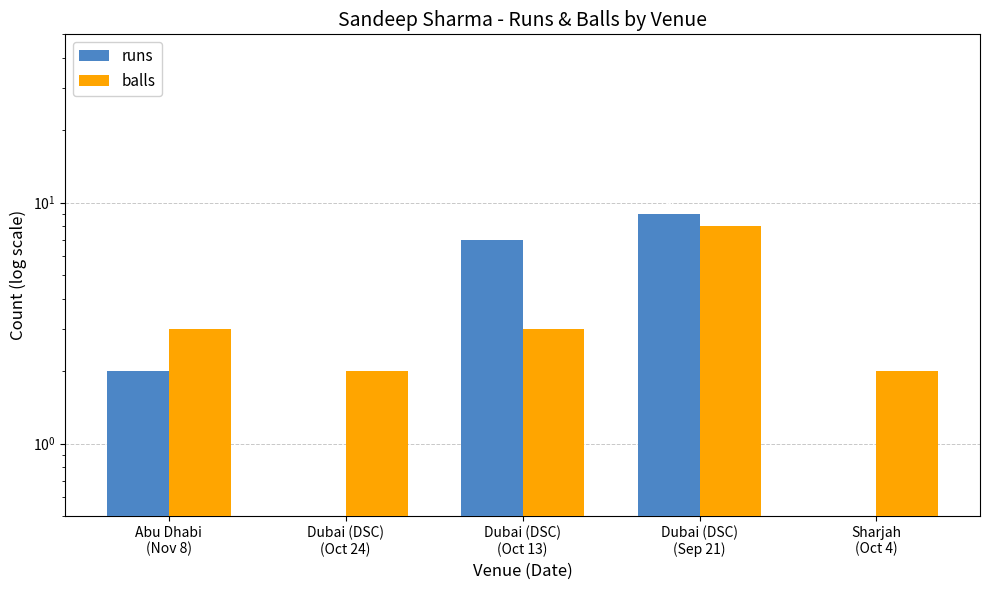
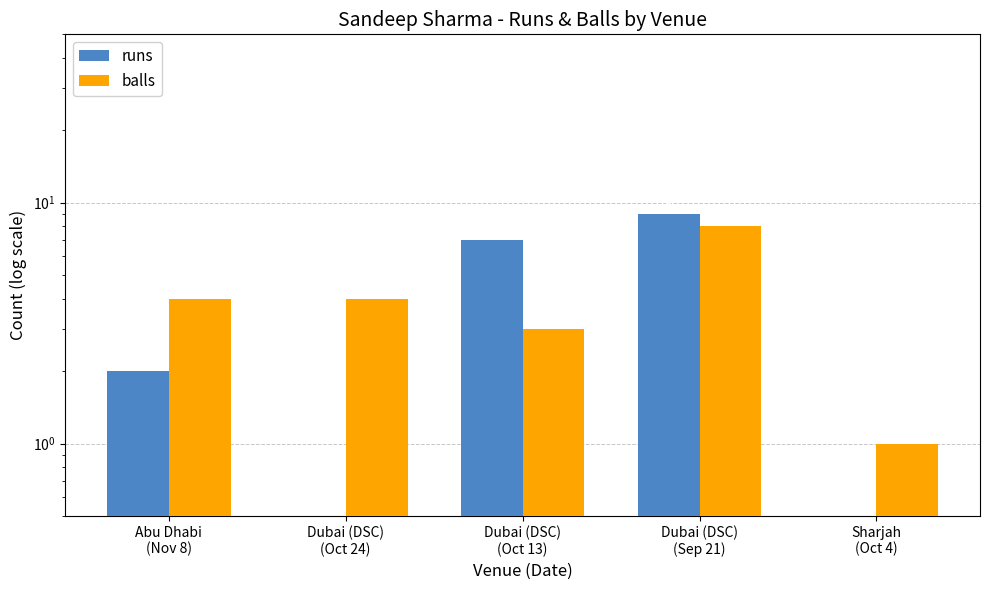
  {
    "runs": {
      "Abu Dhabi (Nov 8)": 2,
      "Dubai (DSC) (Oct 13)": 7,
      "Dubai (DSC) (Sep 21)": 9
    },
    "balls": {
-     "Abu Dhabi (Nov 8)": 3,
-     "Dubai (DSC) (Oct 24)": 2,
+     "Abu Dhabi (Nov 8)": 4,
+     "Dubai (DSC) (Oct 24)": 4,
      "Dubai (DSC) (Oct 13)": 3,
      "Dubai (DSC) (Sep 21)": 8,
-     "Sharjah (Oct 4)": 2
+     "Sharjah (Oct 4)": 1
    }
  }
